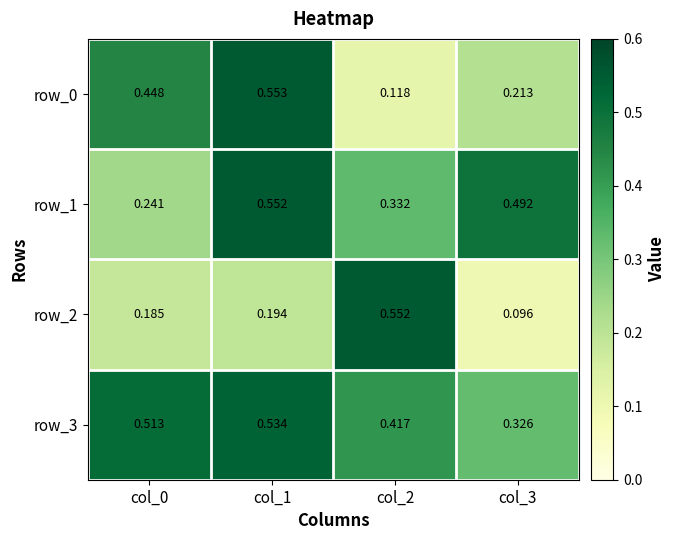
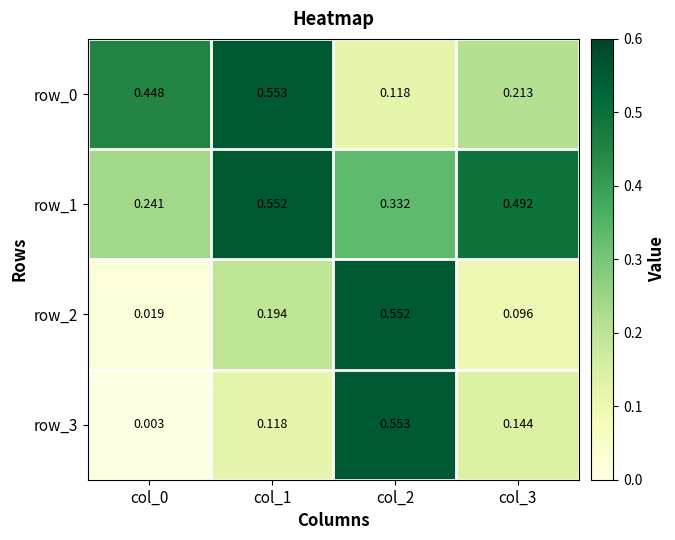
  {
    "row_0": {
      "col_0": 0.448,
      "col_1": 0.553,
      "col_2": 0.118,
      "col_3": 0.213
    },
    "row_1": {
      "col_0": 0.241,
      "col_1": 0.552,
      "col_2": 0.332,
      "col_3": 0.492
    },
    "row_2": {
-     "col_0": 0.185,
+     "col_0": 0.019,
      "col_1": 0.194,
      "col_2": 0.552,
      "col_3": 0.096
    },
    "row_3": {
-     "col_0": 0.513,
-     "col_1": 0.534,
-     "col_2": 0.417,
-     "col_3": 0.326
+     "col_0": 0.003,
+     "col_1": 0.118,
+     "col_2": 0.553,
+     "col_3": 0.144
    }
  }
